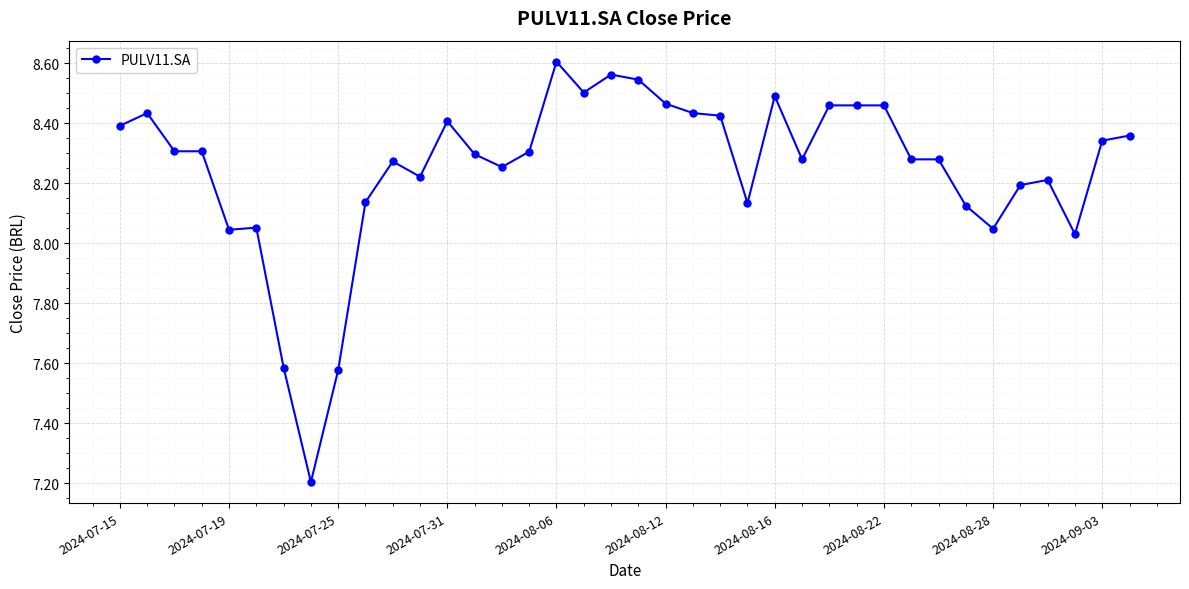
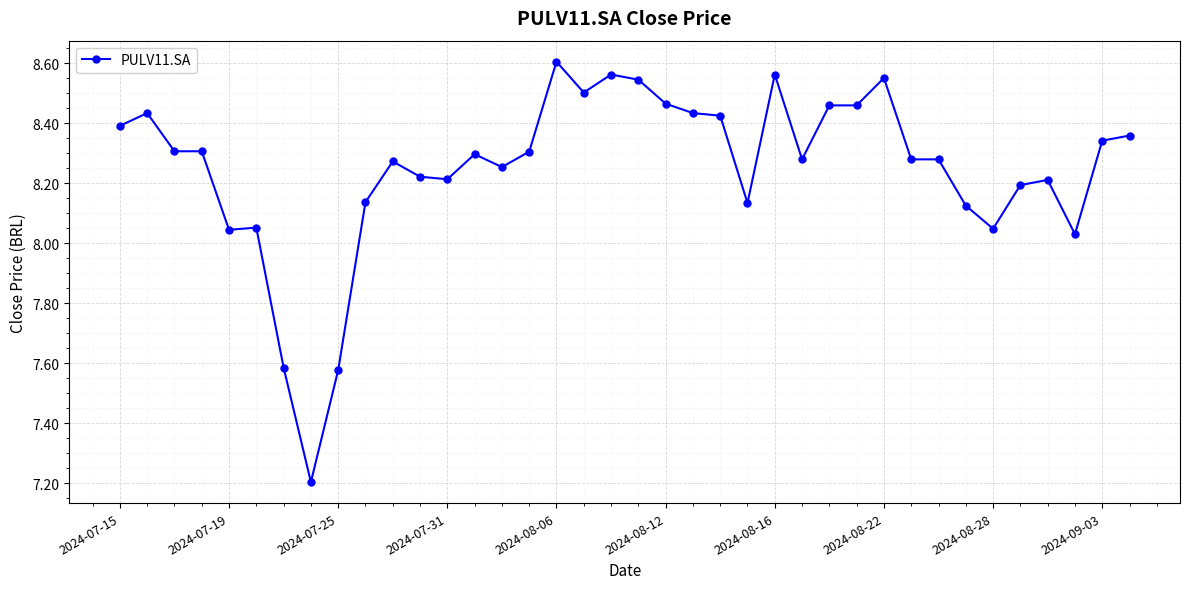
  {
    "2024-07-15": 8.39,
    "2024-07-19": 8.05,
    "2024-07-25": 7.58,
-   "2024-07-31": 8.41,
+   "2024-07-31": 8.21,
    "2024-08-06": 8.60,
    "2024-08-12": 8.47,
-   "2024-08-16": 8.49,
-   "2024-08-22": 8.46,
+   "2024-08-16": 8.56,
+   "2024-08-22": 8.55,
    "2024-08-28": 8.05,
    "2024-09-03": 8.34
  }
